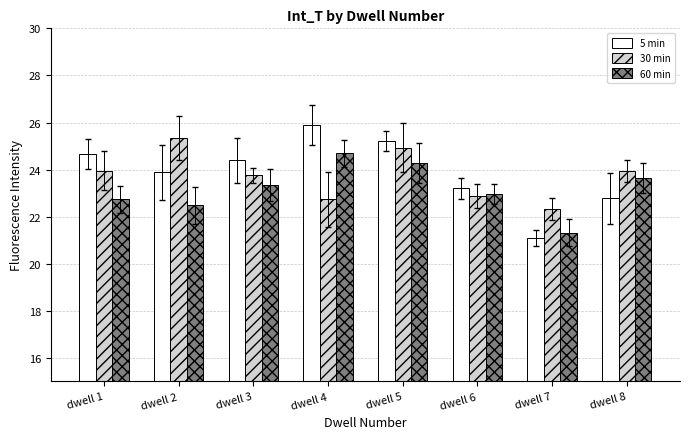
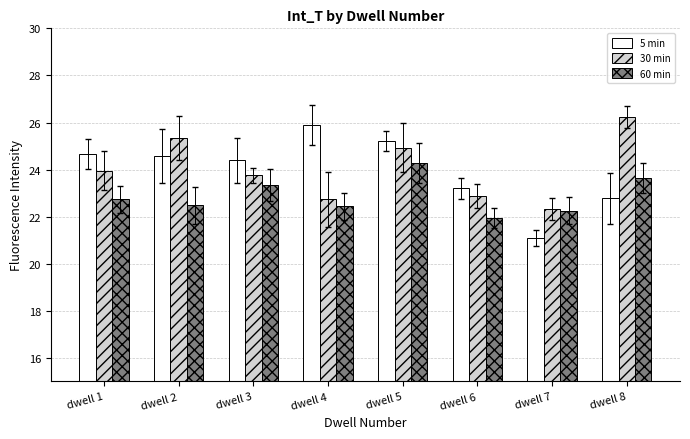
  {
    "5 min": {
      "dwell 1": 24.7,
-     "dwell 2": 23.9,
+     "dwell 2": 24.6,
      "dwell 3": 24.4,
      "dwell 4": 25.9,
      "dwell 5": 25.2,
      "dwell 6": 23.2,
      "dwell 7": 21.1,
      "dwell 8": 22.8
    },
    "30 min": {
      "dwell 1": 24.0,
      "dwell 2": 25.4,
      "dwell 3": 23.8,
      "dwell 4": 22.7,
      "dwell 5": 24.9,
      "dwell 6": 22.9,
      "dwell 7": 22.3,
-     "dwell 8": 23.9
+     "dwell 8": 26.2
    },
    "60 min": {
      "dwell 1": 22.7,
      "dwell 2": 22.5,
      "dwell 3": 23.4,
-     "dwell 4": 24.7,
+     "dwell 4": 22.4,
      "dwell 5": 24.3,
-     "dwell 6": 23.0,
-     "dwell 7": 21.3,
+     "dwell 6": 21.9,
+     "dwell 7": 22.3,
      "dwell 8": 23.6
    }
  }
